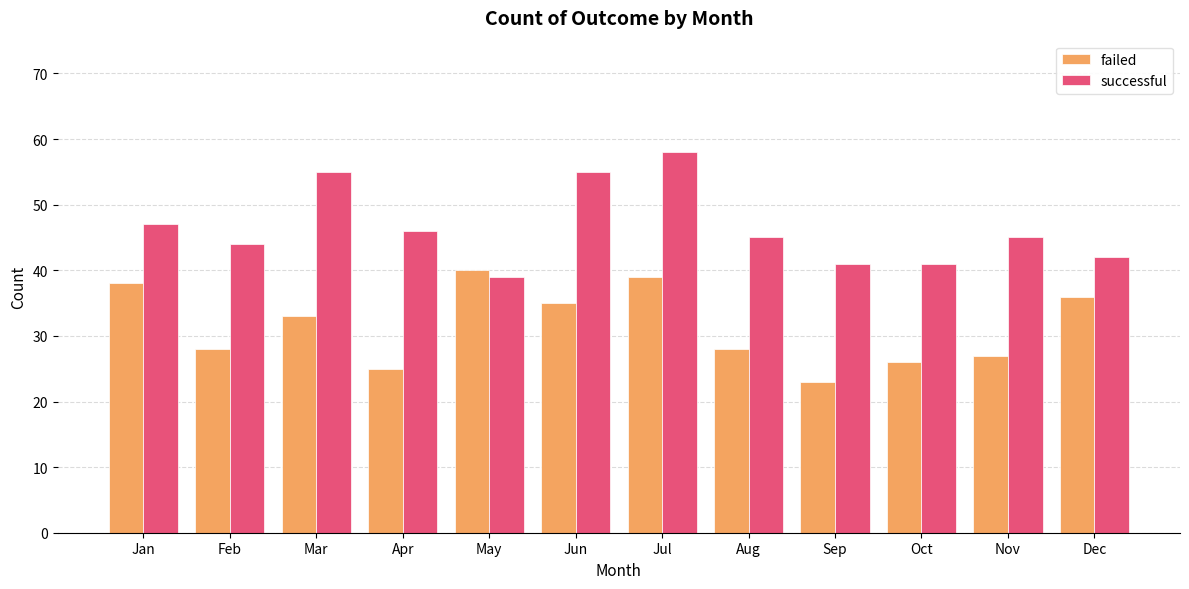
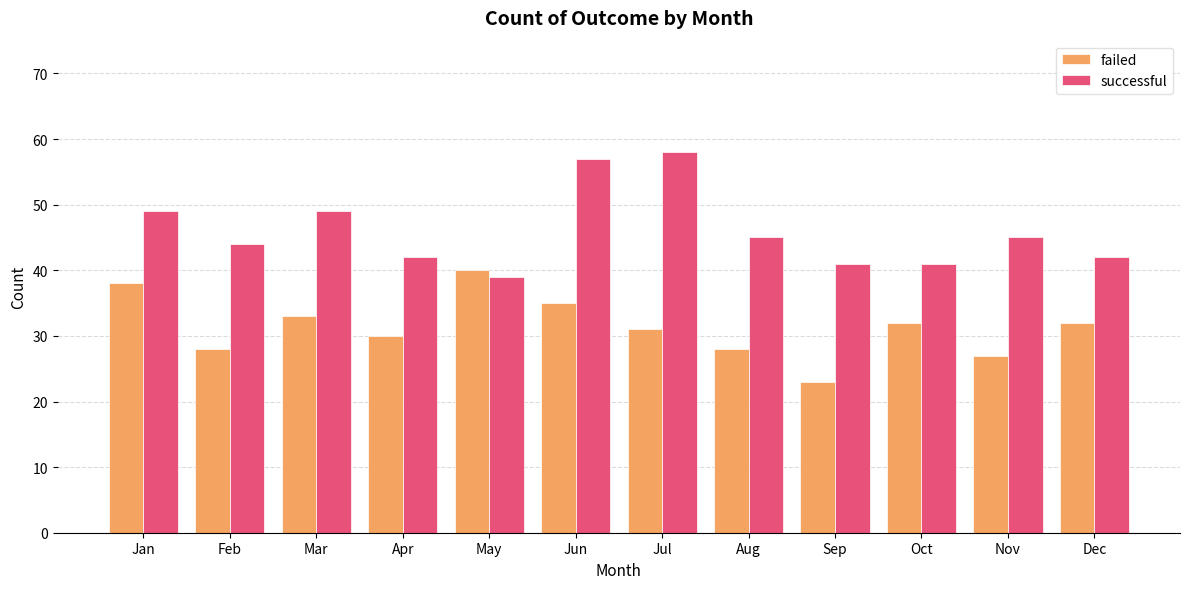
  {
    "failed": {
      "Jan": 38,
      "Feb": 28,
      "Mar": 33,
-     "Apr": 25,
+     "Apr": 30,
      "May": 40,
      "Jun": 35,
-     "Jul": 39,
+     "Jul": 31,
      "Aug": 28,
      "Sep": 23,
-     "Oct": 26,
+     "Oct": 32,
      "Nov": 27,
-     "Dec": 36
+     "Dec": 32
    },
    "successful": {
-     "Jan": 47,
+     "Jan": 49,
      "Feb": 44,
-     "Mar": 55,
-     "Apr": 46,
+     "Mar": 49,
+     "Apr": 42,
      "May": 39,
-     "Jun": 55,
+     "Jun": 57,
      "Jul": 58,
      "Aug": 45,
      "Sep": 41,
      "Oct": 41,
      "Nov": 45,
      "Dec": 42
    }
  }
